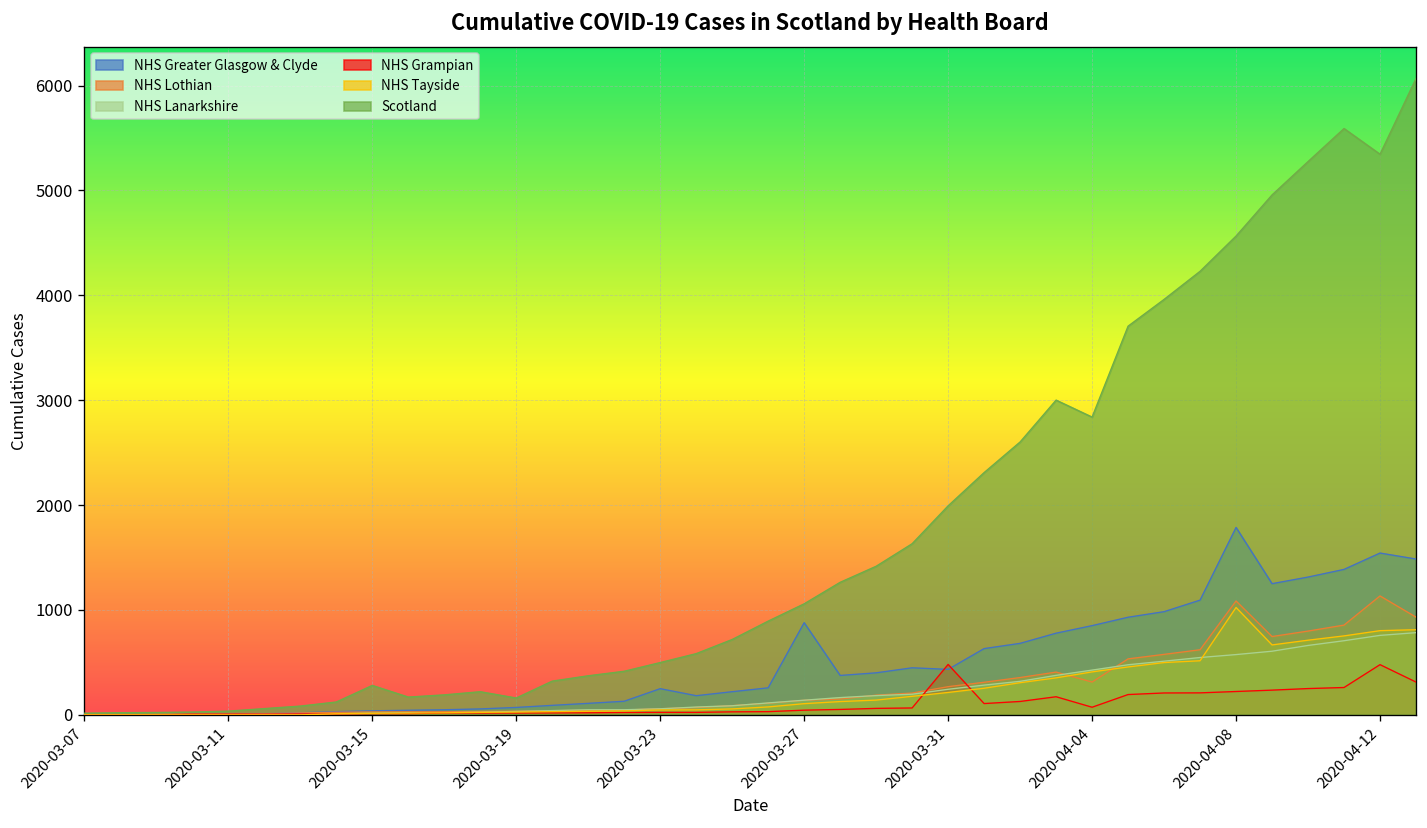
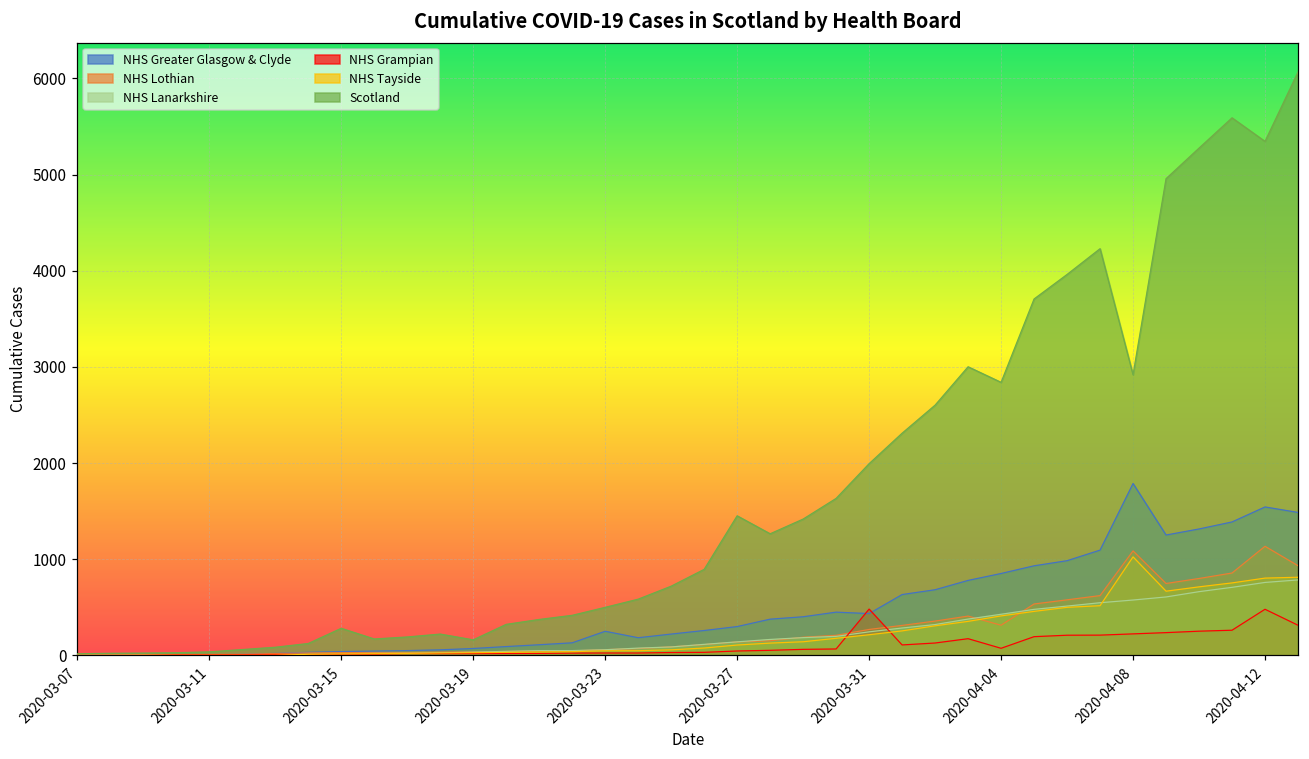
  {
    "NHS Greater Glasgow & Clyde": {
      "2020-03-19": 100,
      "2020-03-23": 300,
-     "2020-03-27": 900,
+     "2020-03-27": 300,
      "2020-03-31": 400,
      "2020-04-04": 900,
      "2020-04-08": 1800,
      "2020-04-12": 1500
    },
    "NHS Lothian": {
      "2020-04-04": 300,
      "2020-04-08": 1100,
      "2020-04-12": 1100
    },
    "NHS Lanarkshire": {
      "2020-04-08": 600,
      "2020-04-12": 800
    },
    "NHS Grampian": {
      "2020-03-27": 0,
      "2020-03-31": 500,
      "2020-04-04": 100,
      "2020-04-08": 200,
      "2020-04-12": 500
    },
    "NHS Tayside": {
      "2020-03-27": 100,
      "2020-03-31": 200,
      "2020-04-08": 1000,
      "2020-04-12": 800
    },
    "Scotland": {
      "2020-03-15": 300,
      "2020-03-19": 200,
      "2020-03-23": 500,
-     "2020-03-27": 1100,
+     "2020-03-27": 1500,
      "2020-03-31": 2000,
      "2020-04-04": 2800,
-     "2020-04-08": 4600,
+     "2020-04-08": 2900,
      "2020-04-12": 5300
    }
  }
